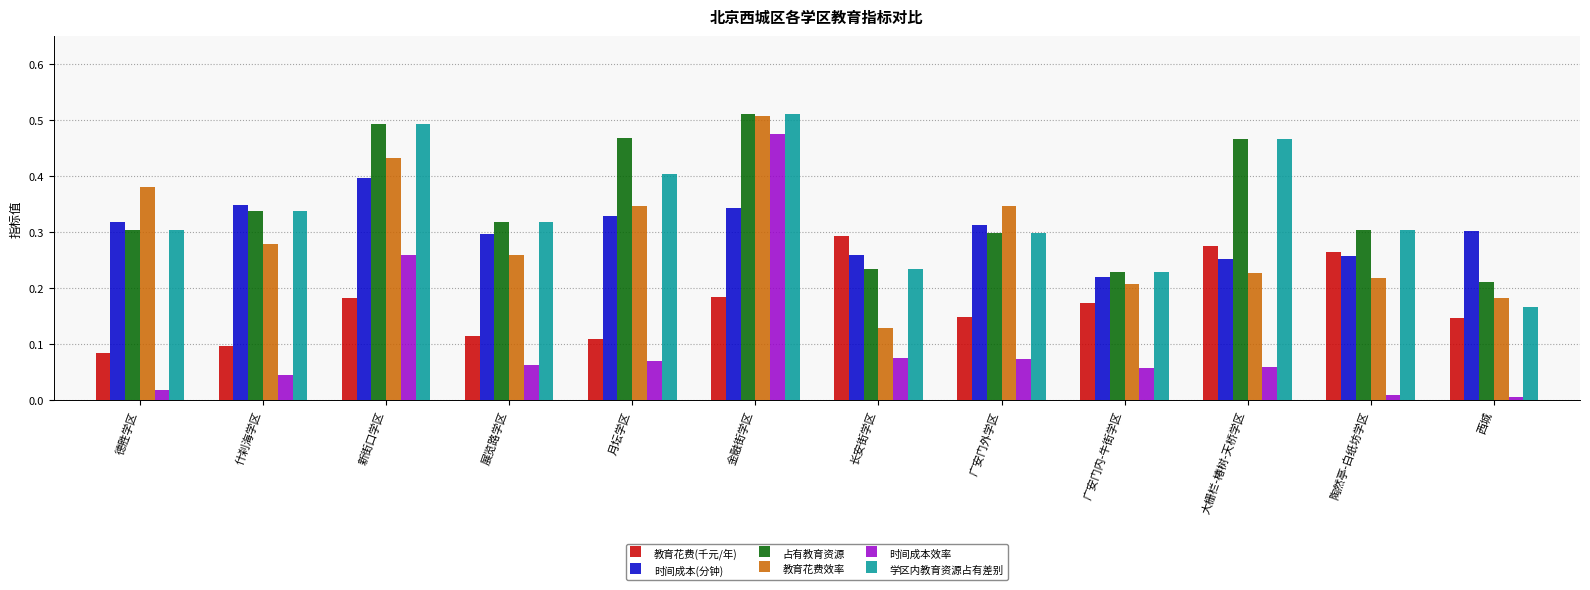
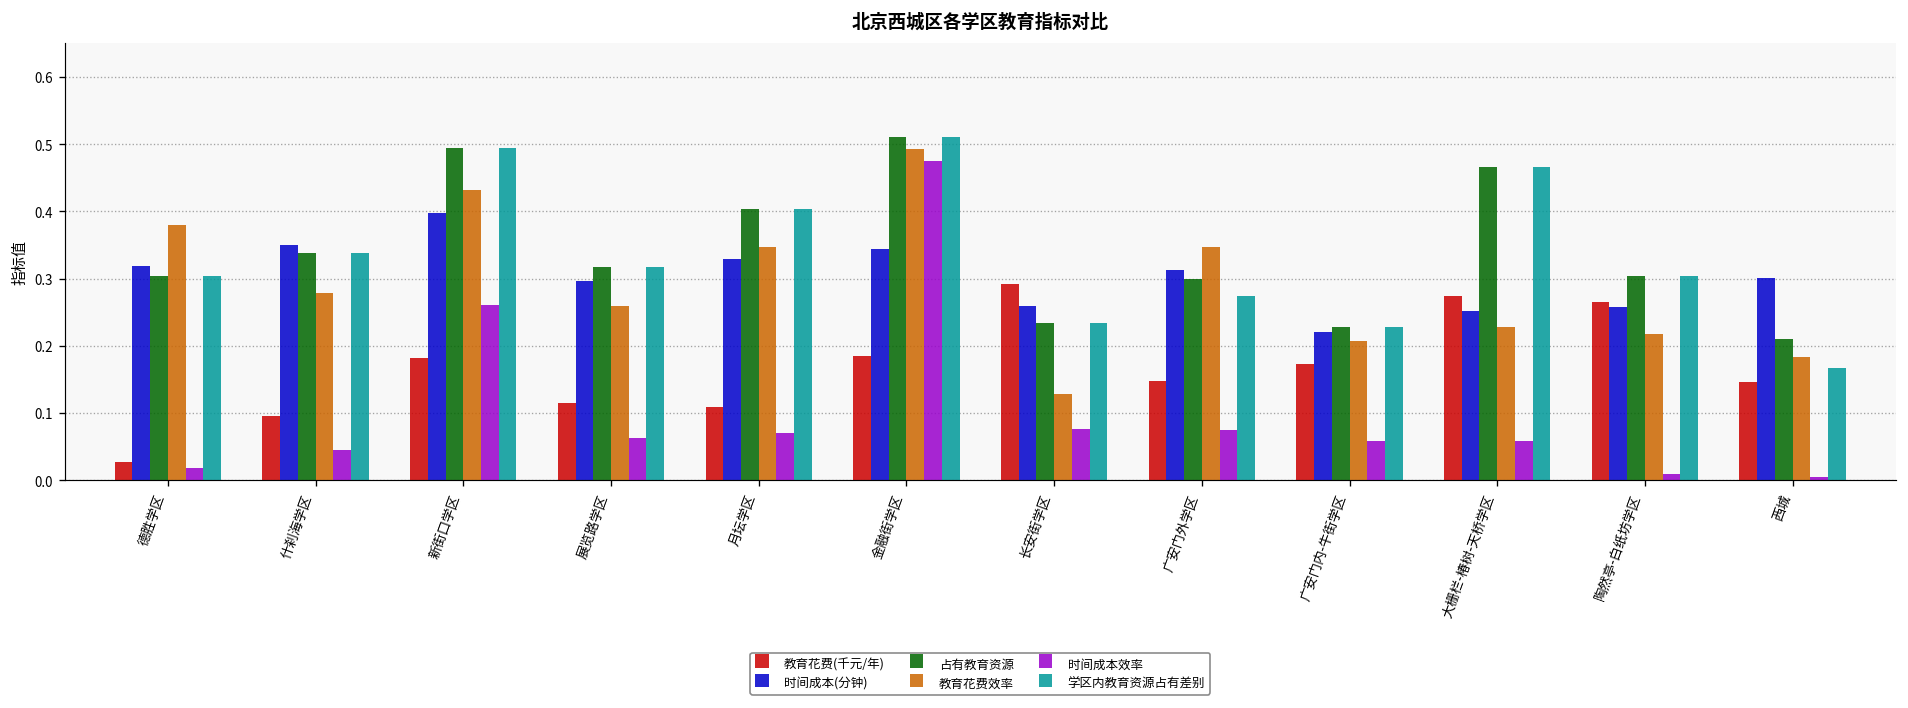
  {
    "教育花费(千元/年)": {
-     "德胜学区": 0.08,
+     "德胜学区": 0.03,
      "什刹海学区": 0.10,
      "新街口学区": 0.18,
      "展览路学区": 0.12,
      "月坛学区": 0.11,
      "金融街学区": 0.18,
      "长安街学区": 0.29,
      "广安门外学区": 0.15,
      "广安门内-牛街学区": 0.17,
      "大栅栏-椿树-天桥学区": 0.27,
      "陶然亭-白纸坊学区": 0.27,
      "西城": 0.15
    },
    "时间成本(分钟)": {
      "德胜学区": 0.32,
      "什刹海学区": 0.35,
      "新街口学区": 0.40,
      "展览路学区": 0.30,
      "月坛学区": 0.33,
      "金融街学区": 0.34,
      "长安街学区": 0.26,
      "广安门外学区": 0.31,
      "广安门内-牛街学区": 0.22,
      "大栅栏-椿树-天桥学区": 0.25,
      "陶然亭-白纸坊学区": 0.26,
      "西城": 0.30
    },
    "占有教育资源": {
      "德胜学区": 0.30,
      "什刹海学区": 0.34,
      "新街口学区": 0.49,
      "展览路学区": 0.32,
-     "月坛学区": 0.47,
+     "月坛学区": 0.40,
      "金融街学区": 0.51,
      "长安街学区": 0.23,
      "广安门外学区": 0.30,
      "广安门内-牛街学区": 0.23,
      "大栅栏-椿树-天桥学区": 0.47,
      "陶然亭-白纸坊学区": 0.30,
      "西城": 0.21
    },
    "教育花费效率": {
      "德胜学区": 0.38,
      "什刹海学区": 0.28,
      "新街口学区": 0.43,
      "展览路学区": 0.26,
      "月坛学区": 0.35,
-     "金融街学区": 0.51,
+     "金融街学区": 0.49,
      "长安街学区": 0.13,
      "广安门外学区": 0.35,
      "广安门内-牛街学区": 0.21,
      "大栅栏-椿树-天桥学区": 0.23,
      "陶然亭-白纸坊学区": 0.22,
      "西城": 0.18
    },
    "时间成本效率": {
      "德胜学区": 0.02,
      "什刹海学区": 0.05,
      "新街口学区": 0.26,
      "展览路学区": 0.06,
      "月坛学区": 0.07,
      "金融街学区": 0.47,
      "长安街学区": 0.08,
      "广安门外学区": 0.07,
      "广安门内-牛街学区": 0.06,
      "大栅栏-椿树-天桥学区": 0.06,
      "陶然亭-白纸坊学区": 0.01,
      "西城": 0.01
    },
    "学区内教育资源占有差别": {
      "德胜学区": 0.30,
      "什刹海学区": 0.34,
      "新街口学区": 0.49,
      "展览路学区": 0.32,
      "月坛学区": 0.40,
      "金融街学区": 0.51,
      "长安街学区": 0.23,
-     "广安门外学区": 0.30,
+     "广安门外学区": 0.27,
      "广安门内-牛街学区": 0.23,
      "大栅栏-椿树-天桥学区": 0.47,
      "陶然亭-白纸坊学区": 0.30,
      "西城": 0.17
    }
  }
